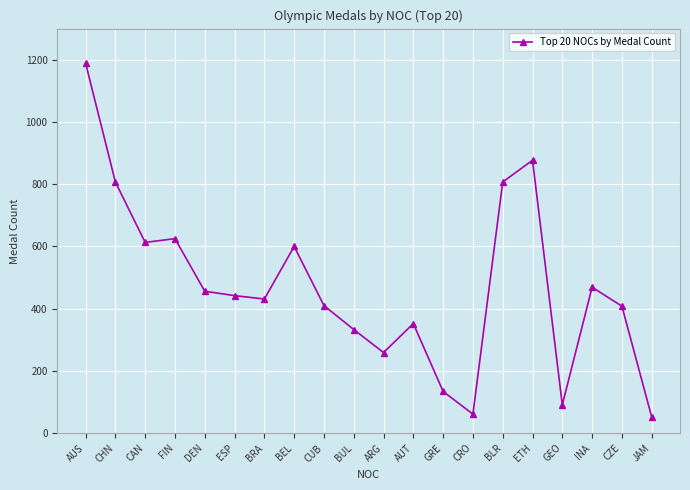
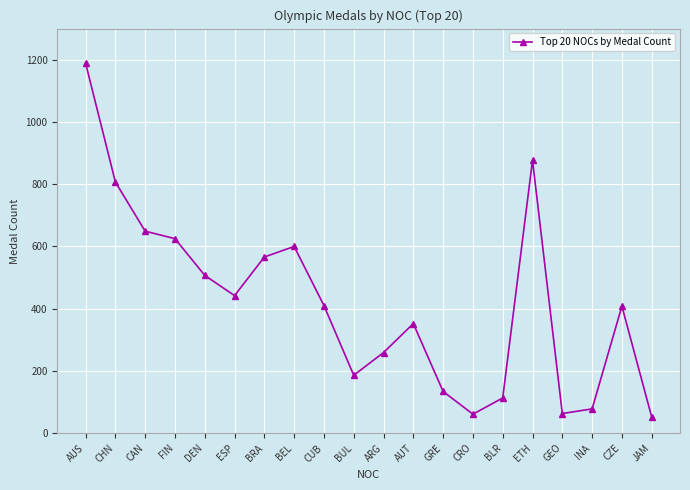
  {
    "AUS": 1190,
    "CHN": 810,
-   "CAN": 610,
+   "CAN": 650,
    "FIN": 630,
-   "DEN": 460,
+   "DEN": 510,
    "ESP": 440,
-   "BRA": 430,
+   "BRA": 570,
    "BEL": 600,
    "CUB": 410,
-   "BUL": 330,
+   "BUL": 190,
    "ARG": 260,
    "AUT": 350,
    "GRE": 130,
    "CRO": 60,
-   "BLR": 810,
+   "BLR": 110,
    "ETH": 880,
-   "GEO": 90,
-   "INA": 470,
+   "GEO": 60,
+   "INA": 80,
    "CZE": 410,
    "JAM": 50
  }
